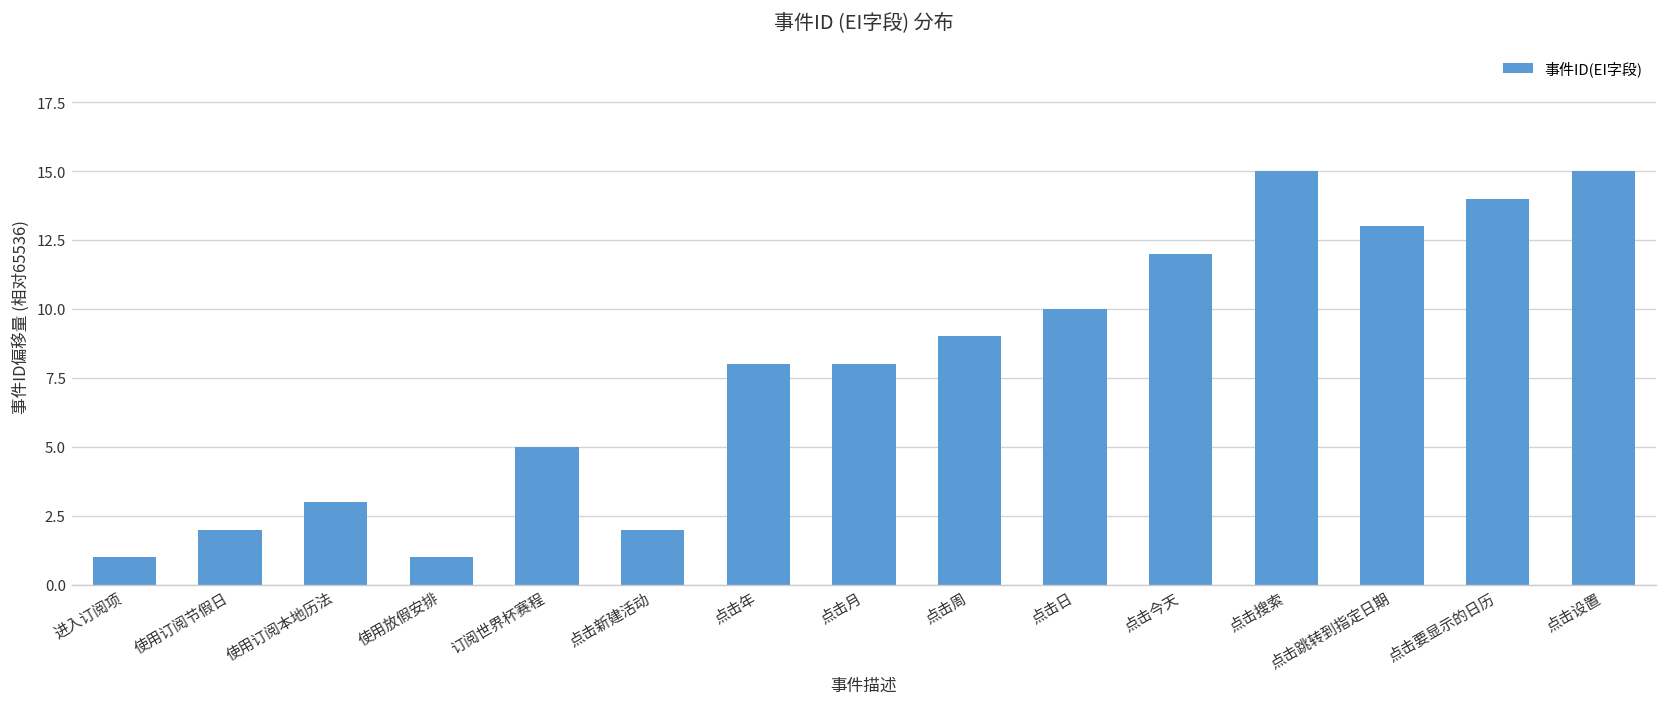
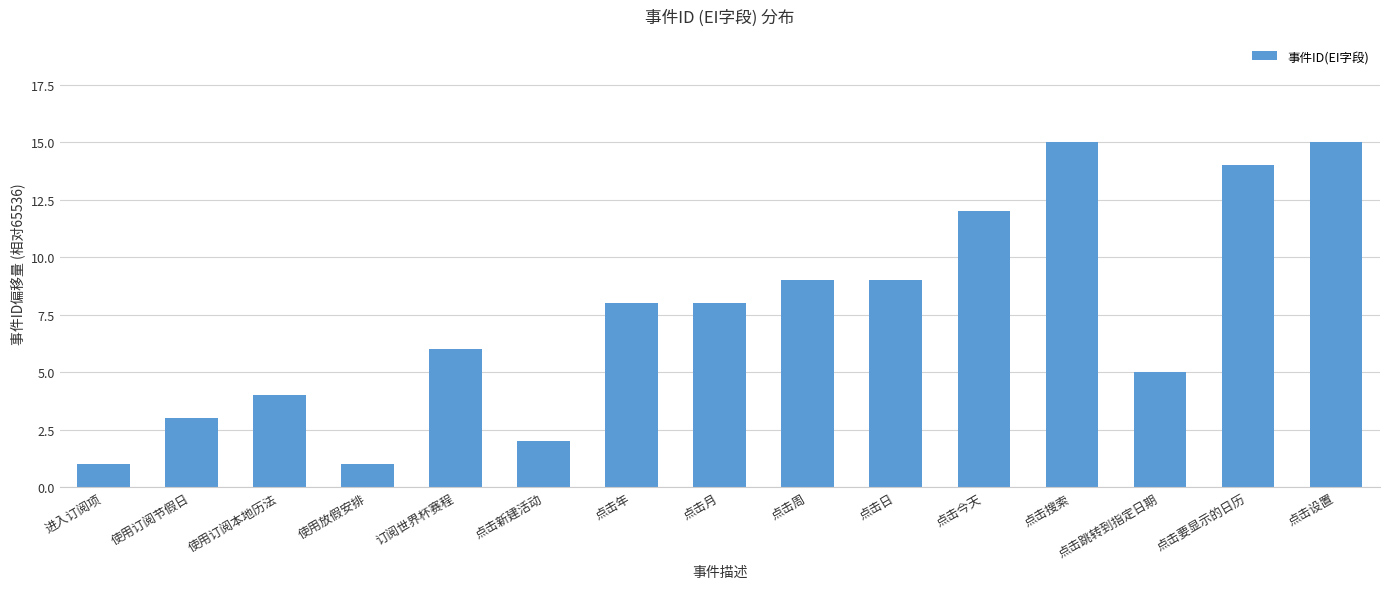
  {
    "进入订阅项": 1.0,
-   "使用订阅节假日": 2.0,
-   "使用订阅本地历法": 3.0,
+   "使用订阅节假日": 3.0,
+   "使用订阅本地历法": 4.0,
    "使用放假安排": 1.0,
-   "订阅世界杯赛程": 5.0,
+   "订阅世界杯赛程": 6.0,
    "点击新建活动": 2.0,
    "点击年": 8.0,
    "点击月": 8.0,
    "点击周": 9.0,
-   "点击日": 10.0,
+   "点击日": 9.0,
    "点击今天": 12.0,
    "点击搜索": 15.0,
-   "点击跳转到指定日期": 13.0,
+   "点击跳转到指定日期": 5.0,
    "点击要显示的日历": 14.0,
    "点击设置": 15.0
  }
